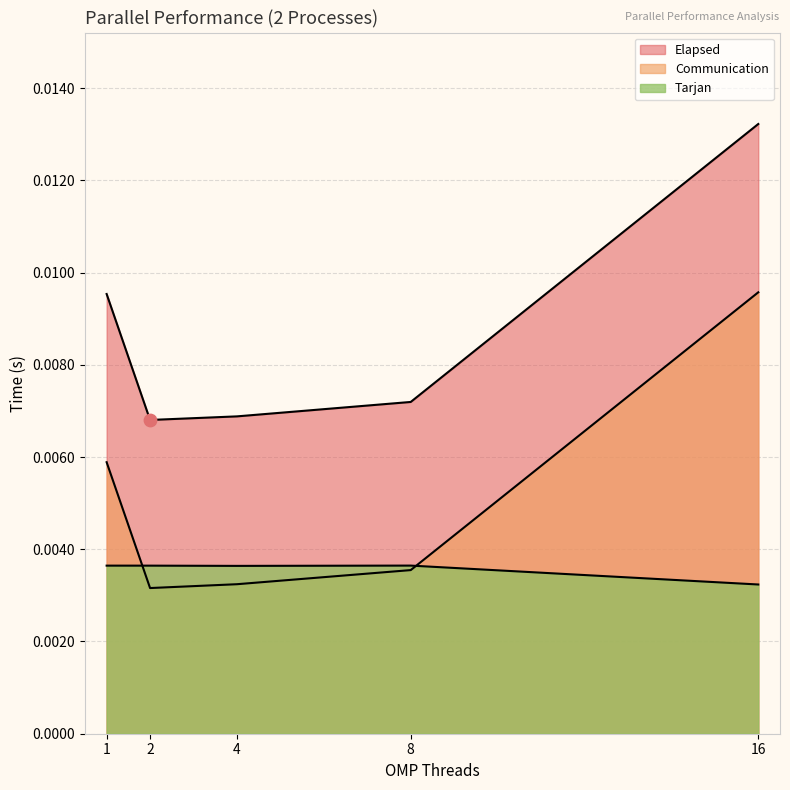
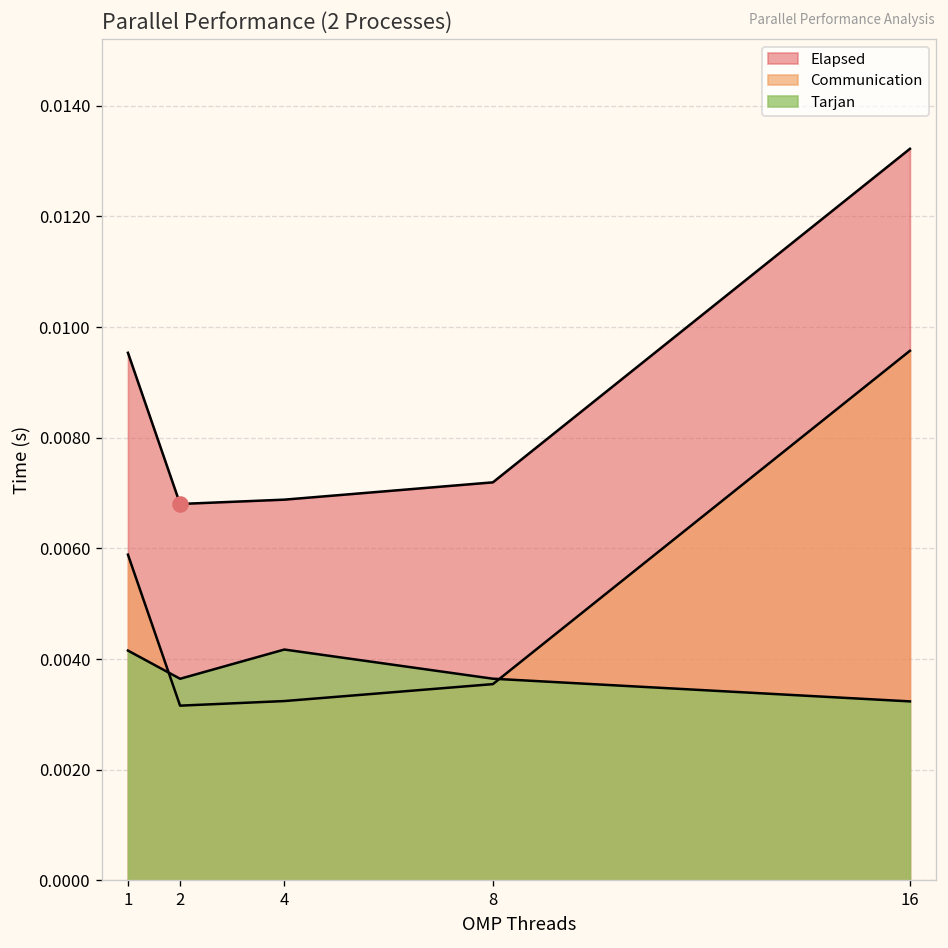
  {
    "Tarjan": {
-     "1": 0.0036,
+     "1": 0.0042,
      "2": 0.0036,
-     "4": 0.0036,
+     "4": 0.0042,
      "8": 0.0036,
      "16": 0.0032
    }
  }
